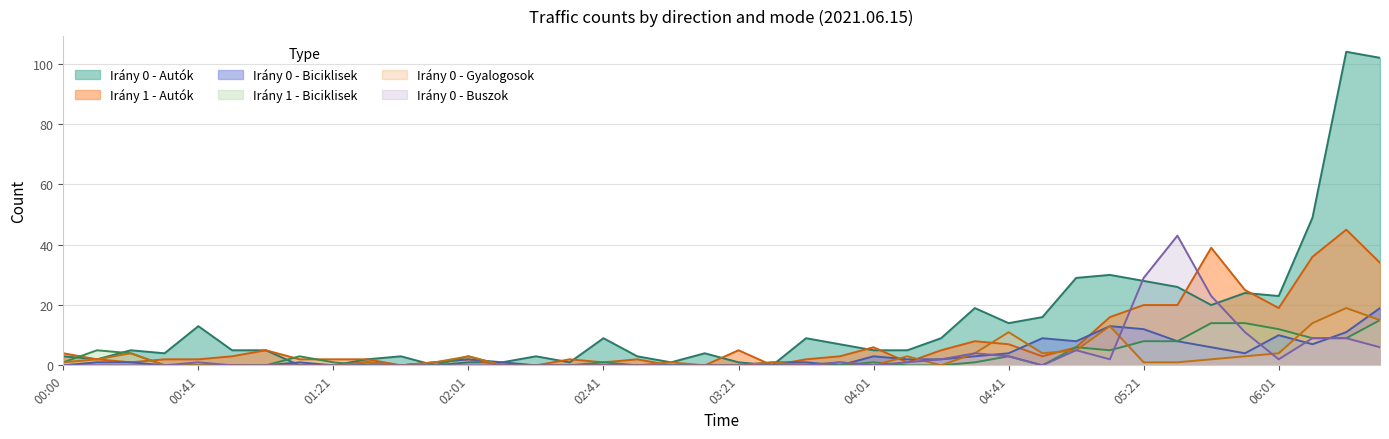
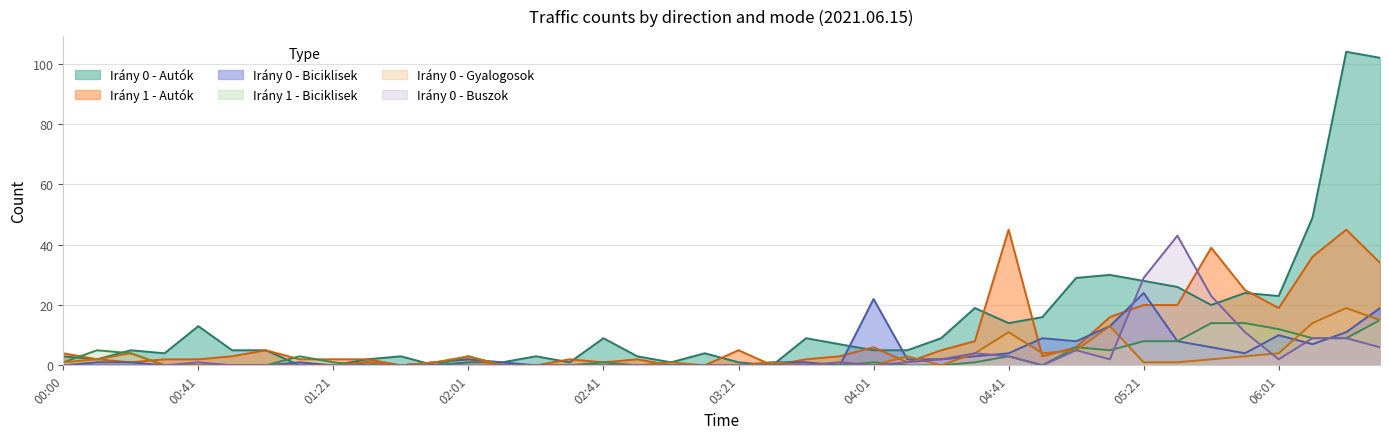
  {
    "Irány 0 - Autók": {
      "00:00": 3,
      "00:41": 13,
      "02:01": 1,
      "02:41": 9,
      "03:21": 1,
      "04:01": 5,
      "04:41": 14,
      "05:21": 28,
      "06:01": 23
    },
    "Irány 1 - Autók": {
      "00:00": 4,
      "00:41": 2,
      "01:21": 2,
      "03:21": 5,
      "04:01": 6,
-     "04:41": 7,
+     "04:41": 45,
      "05:21": 20,
      "06:01": 19
    },
    "Irány 0 - Biciklisek": {
-     "04:01": 3,
+     "04:01": 22,
      "04:41": 4,
-     "05:21": 12,
+     "05:21": 24,
      "06:01": 10
    }
  }
